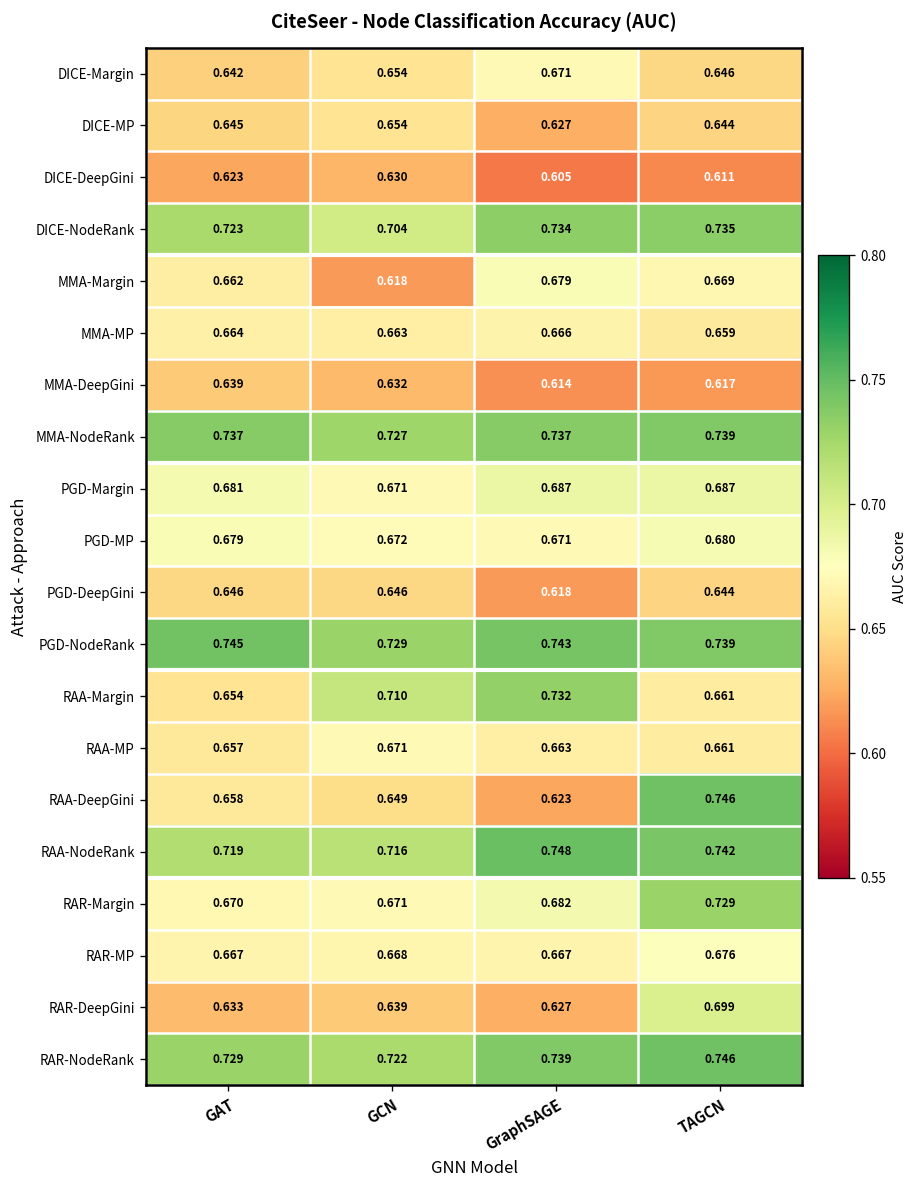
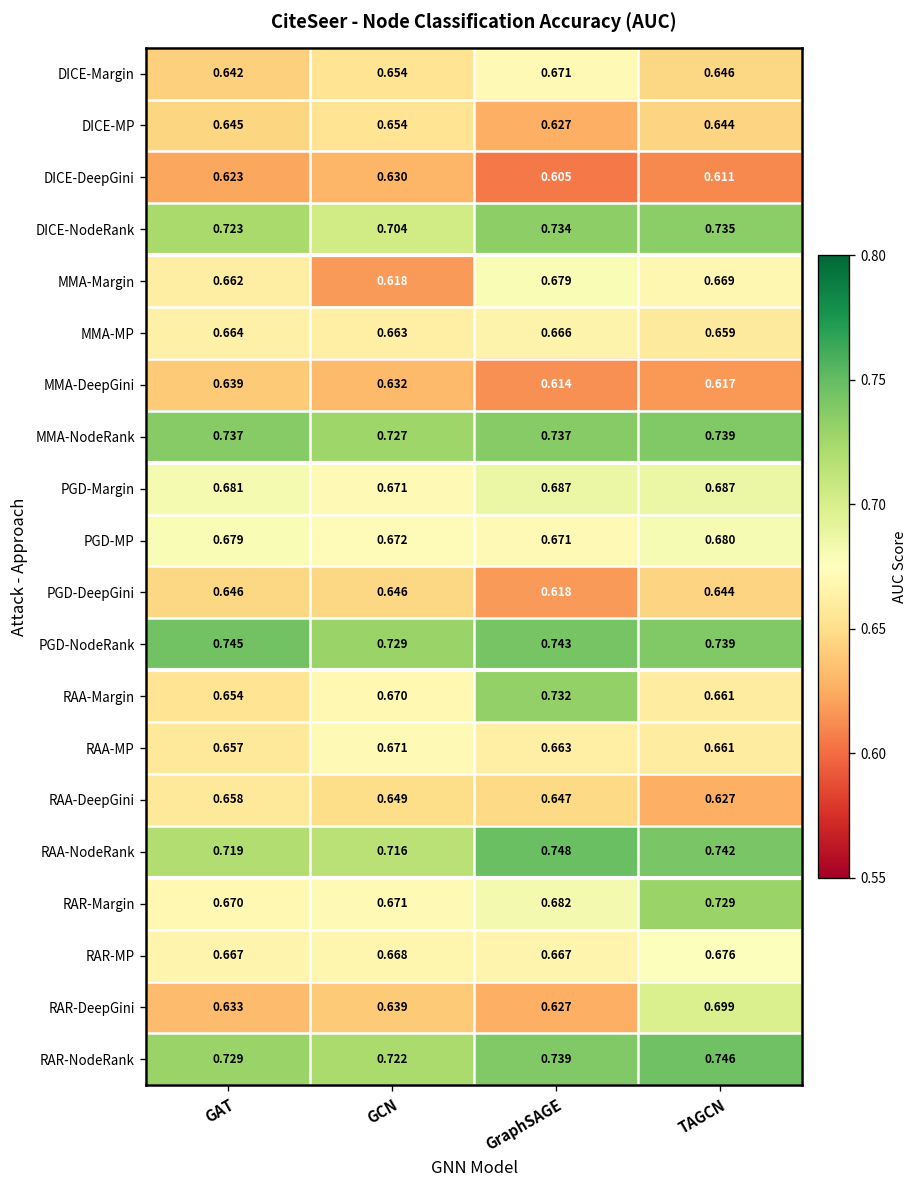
  {
    "DICE-Margin": {
      "GAT": 0.642,
      "GCN": 0.654,
      "GraphSAGE": 0.671,
      "TAGCN": 0.646
    },
    "DICE-MP": {
      "GAT": 0.645,
      "GCN": 0.654,
      "GraphSAGE": 0.627,
      "TAGCN": 0.644
    },
    "DICE-DeepGini": {
      "GAT": 0.623,
      "GCN": 0.630,
      "GraphSAGE": 0.605,
      "TAGCN": 0.611
    },
    "DICE-NodeRank": {
      "GAT": 0.723,
      "GCN": 0.704,
      "GraphSAGE": 0.734,
      "TAGCN": 0.735
    },
    "MMA-Margin": {
      "GAT": 0.662,
      "GCN": 0.618,
      "GraphSAGE": 0.679,
      "TAGCN": 0.669
    },
    "MMA-MP": {
      "GAT": 0.664,
      "GCN": 0.663,
      "GraphSAGE": 0.666,
      "TAGCN": 0.659
    },
    "MMA-DeepGini": {
      "GAT": 0.639,
      "GCN": 0.632,
      "GraphSAGE": 0.614,
      "TAGCN": 0.617
    },
    "MMA-NodeRank": {
      "GAT": 0.737,
      "GCN": 0.727,
      "GraphSAGE": 0.737,
      "TAGCN": 0.739
    },
    "PGD-Margin": {
      "GAT": 0.681,
      "GCN": 0.671,
      "GraphSAGE": 0.687,
      "TAGCN": 0.687
    },
    "PGD-MP": {
      "GAT": 0.679,
      "GCN": 0.672,
      "GraphSAGE": 0.671,
      "TAGCN": 0.680
    },
    "PGD-DeepGini": {
      "GAT": 0.646,
      "GCN": 0.646,
      "GraphSAGE": 0.618,
      "TAGCN": 0.644
    },
    "PGD-NodeRank": {
      "GAT": 0.745,
      "GCN": 0.729,
      "GraphSAGE": 0.743,
      "TAGCN": 0.739
    },
    "RAA-Margin": {
      "GAT": 0.654,
-     "GCN": 0.710,
+     "GCN": 0.670,
      "GraphSAGE": 0.732,
      "TAGCN": 0.661
    },
    "RAA-MP": {
      "GAT": 0.657,
      "GCN": 0.671,
      "GraphSAGE": 0.663,
      "TAGCN": 0.661
    },
    "RAA-DeepGini": {
      "GAT": 0.658,
      "GCN": 0.649,
-     "GraphSAGE": 0.623,
-     "TAGCN": 0.746
+     "GraphSAGE": 0.647,
+     "TAGCN": 0.627
    },
    "RAA-NodeRank": {
      "GAT": 0.719,
      "GCN": 0.716,
      "GraphSAGE": 0.748,
      "TAGCN": 0.742
    },
    "RAR-Margin": {
      "GAT": 0.670,
      "GCN": 0.671,
      "GraphSAGE": 0.682,
      "TAGCN": 0.729
    },
    "RAR-MP": {
      "GAT": 0.667,
      "GCN": 0.668,
      "GraphSAGE": 0.667,
      "TAGCN": 0.676
    },
    "RAR-DeepGini": {
      "GAT": 0.633,
      "GCN": 0.639,
      "GraphSAGE": 0.627,
      "TAGCN": 0.699
    },
    "RAR-NodeRank": {
      "GAT": 0.729,
      "GCN": 0.722,
      "GraphSAGE": 0.739,
      "TAGCN": 0.746
    }
  }
